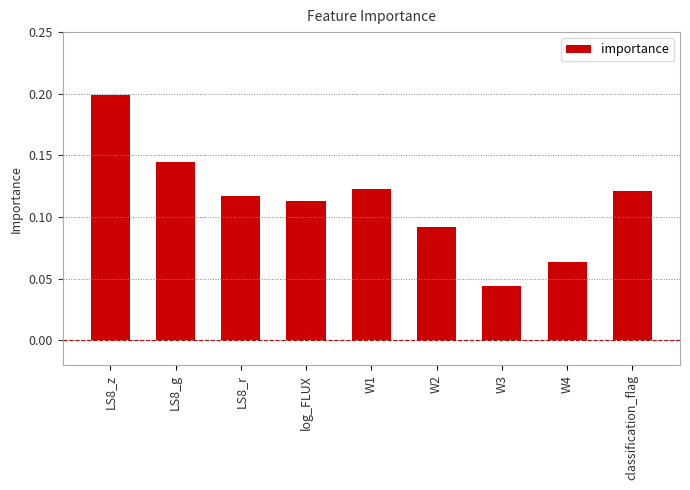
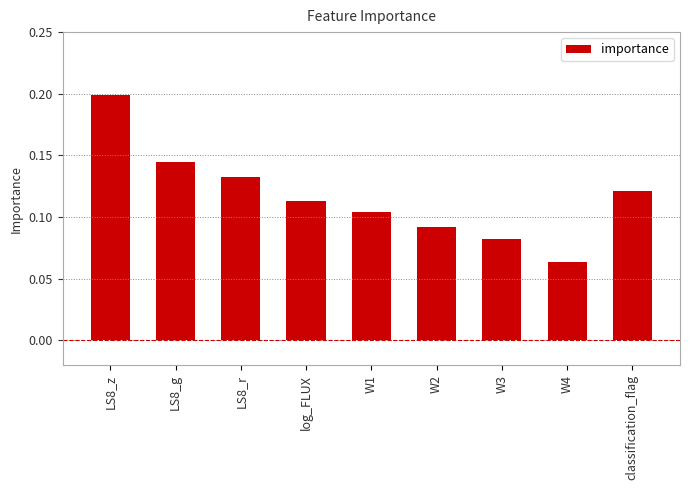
  {
    "LS8_z": 0.199,
    "LS8_g": 0.145,
-   "LS8_r": 0.117,
+   "LS8_r": 0.133,
    "log_FLUX": 0.113,
-   "W1": 0.123,
+   "W1": 0.104,
    "W2": 0.092,
-   "W3": 0.044,
+   "W3": 0.082,
    "W4": 0.064,
    "classification_flag": 0.121
  }
